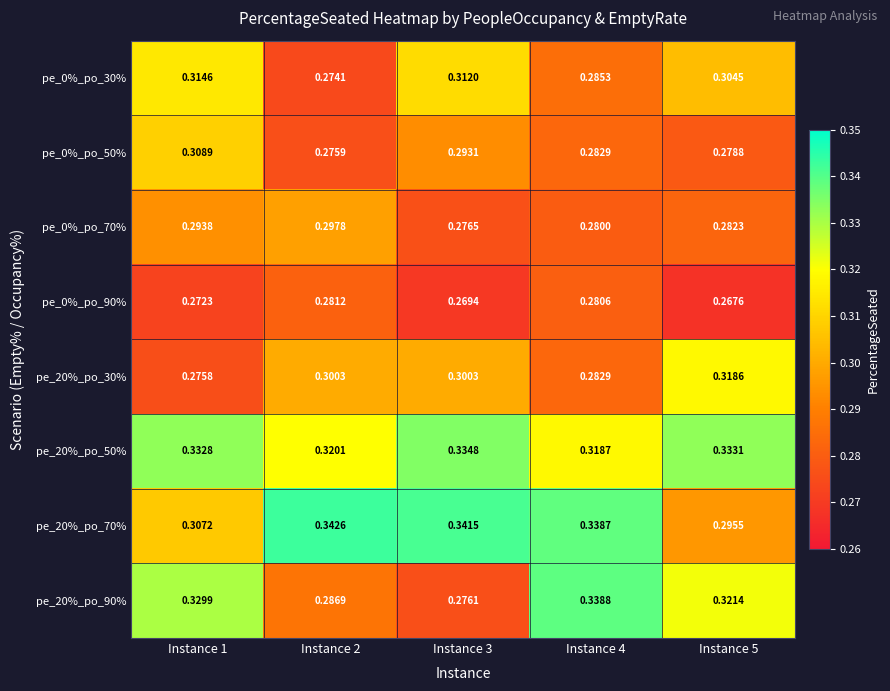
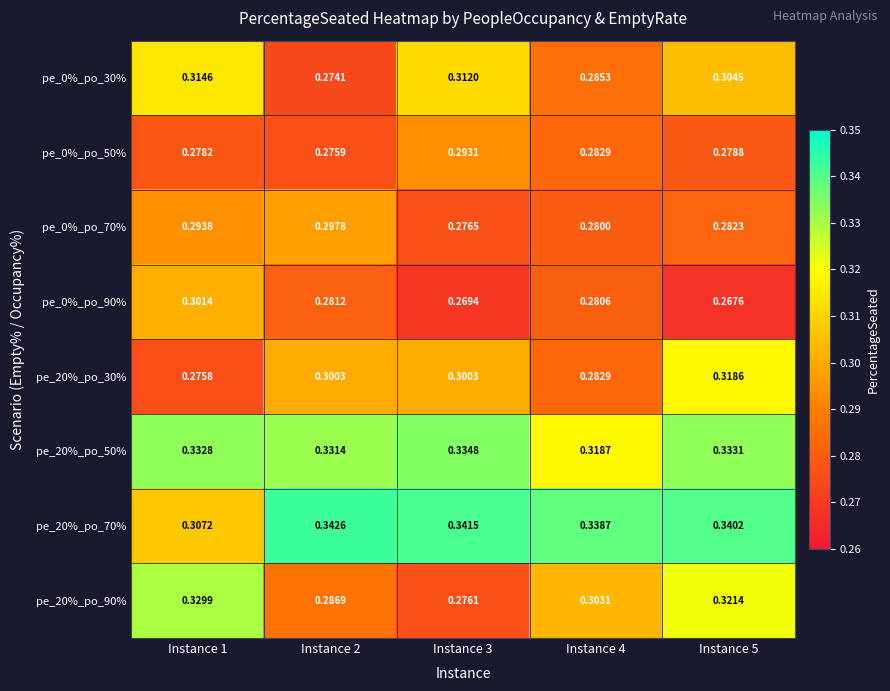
  {
    "pe_0%_po_30%": {
      "Instance 1": 0.3146,
      "Instance 2": 0.2741,
      "Instance 3": 0.3120,
      "Instance 4": 0.2853,
      "Instance 5": 0.3045
    },
    "pe_0%_po_50%": {
-     "Instance 1": 0.3089,
+     "Instance 1": 0.2782,
      "Instance 2": 0.2759,
      "Instance 3": 0.2931,
      "Instance 4": 0.2829,
      "Instance 5": 0.2788
    },
    "pe_0%_po_70%": {
      "Instance 1": 0.2938,
      "Instance 2": 0.2978,
      "Instance 3": 0.2765,
      "Instance 4": 0.2800,
      "Instance 5": 0.2823
    },
    "pe_0%_po_90%": {
-     "Instance 1": 0.2723,
+     "Instance 1": 0.3014,
      "Instance 2": 0.2812,
      "Instance 3": 0.2694,
      "Instance 4": 0.2806,
      "Instance 5": 0.2676
    },
    "pe_20%_po_30%": {
      "Instance 1": 0.2758,
      "Instance 2": 0.3003,
      "Instance 3": 0.3003,
      "Instance 4": 0.2829,
      "Instance 5": 0.3186
    },
    "pe_20%_po_50%": {
      "Instance 1": 0.3328,
-     "Instance 2": 0.3201,
+     "Instance 2": 0.3314,
      "Instance 3": 0.3348,
      "Instance 4": 0.3187,
      "Instance 5": 0.3331
    },
    "pe_20%_po_70%": {
      "Instance 1": 0.3072,
      "Instance 2": 0.3426,
      "Instance 3": 0.3415,
      "Instance 4": 0.3387,
-     "Instance 5": 0.2955
+     "Instance 5": 0.3402
    },
    "pe_20%_po_90%": {
      "Instance 1": 0.3299,
      "Instance 2": 0.2869,
      "Instance 3": 0.2761,
-     "Instance 4": 0.3388,
+     "Instance 4": 0.3031,
      "Instance 5": 0.3214
    }
  }
